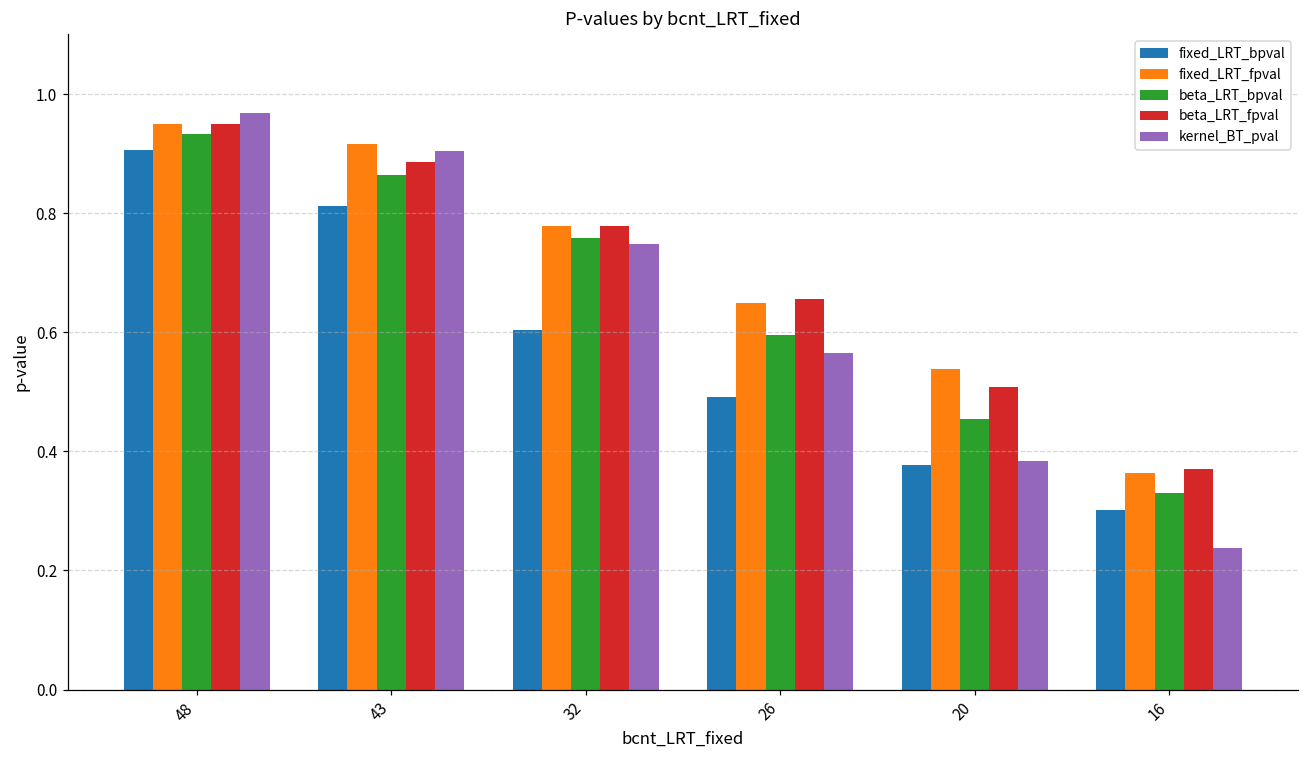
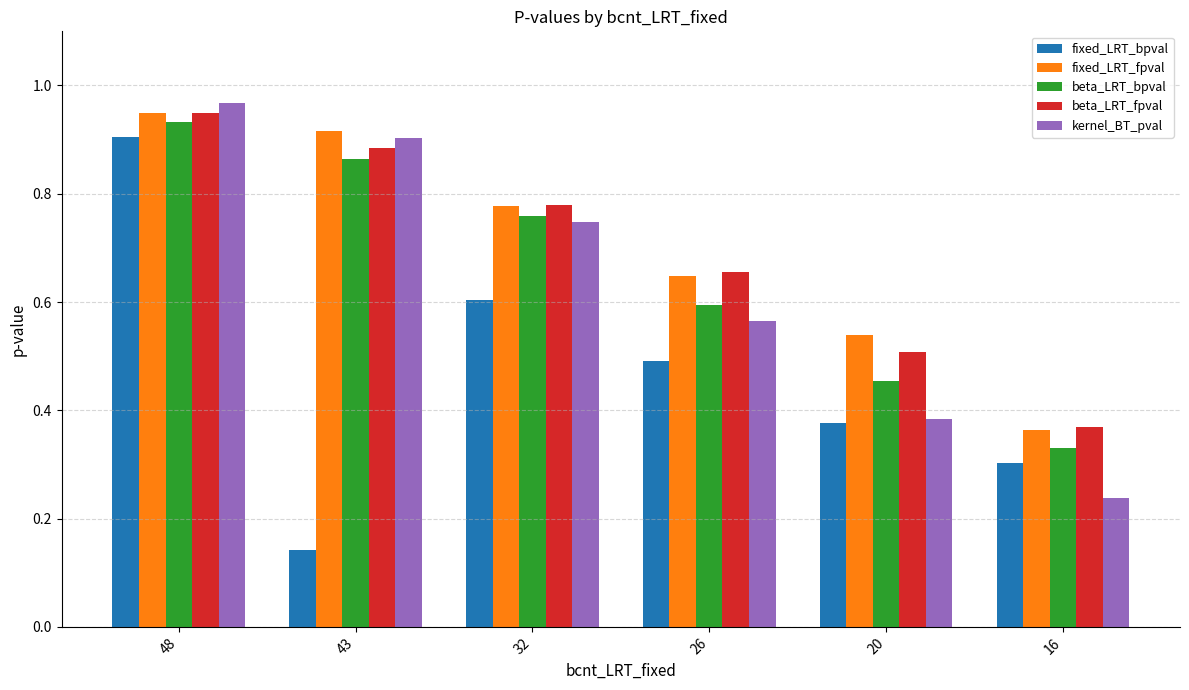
  {
    "fixed_LRT_bpval": {
      "48": 0.91,
-     "43": 0.81,
+     "43": 0.14,
      "32": 0.60,
      "26": 0.49,
      "20": 0.38,
      "16": 0.30
    },
    "fixed_LRT_fpval": {
      "48": 0.95,
      "43": 0.92,
      "32": 0.78,
      "26": 0.65,
      "20": 0.54,
      "16": 0.36
    },
    "beta_LRT_bpval": {
      "48": 0.93,
      "43": 0.86,
      "32": 0.76,
      "26": 0.59,
      "20": 0.45,
      "16": 0.33
    },
    "beta_LRT_fpval": {
      "48": 0.95,
      "43": 0.89,
      "32": 0.78,
      "26": 0.66,
      "20": 0.51,
      "16": 0.37
    },
    "kernel_BT_pval": {
      "48": 0.97,
      "43": 0.90,
      "32": 0.75,
      "26": 0.56,
      "20": 0.38,
      "16": 0.24
    }
  }
